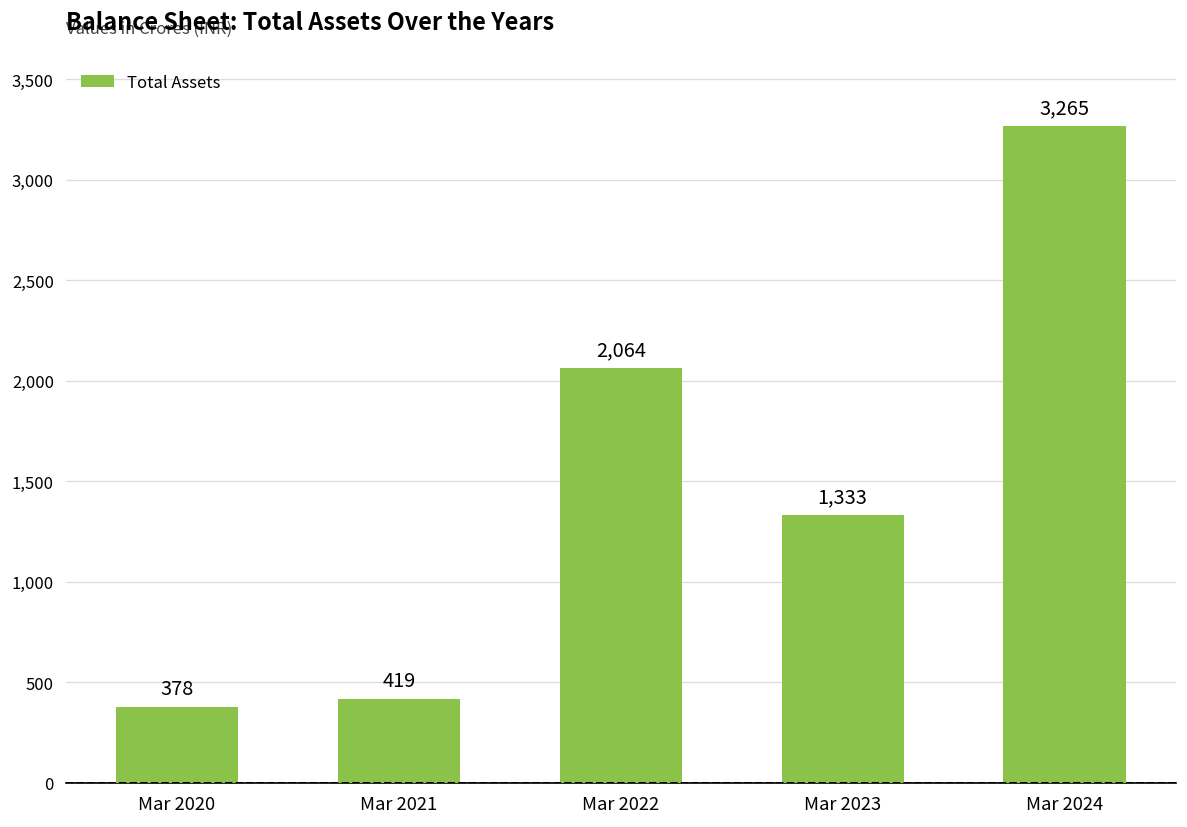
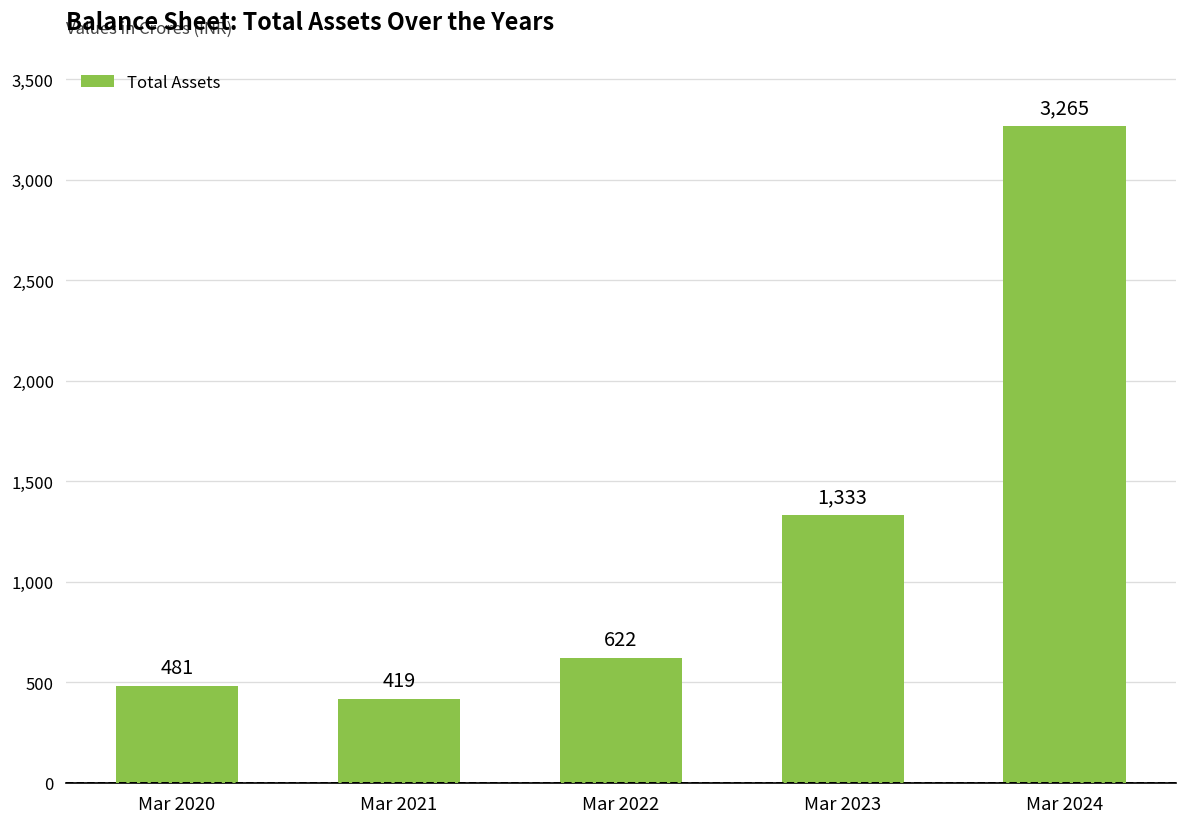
  {
-   "Mar 2020": "378",
+   "Mar 2020": "481",
    "Mar 2021": "419",
-   "Mar 2022": "2,064",
+   "Mar 2022": "622",
    "Mar 2023": "1,333",
    "Mar 2024": "3,265"
  }
